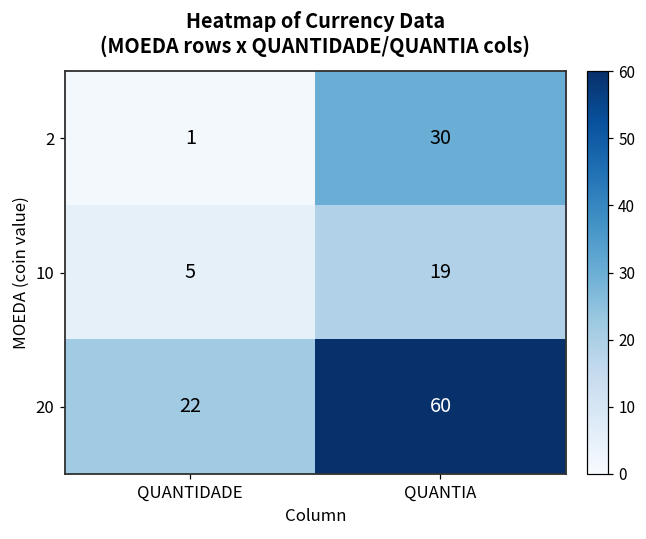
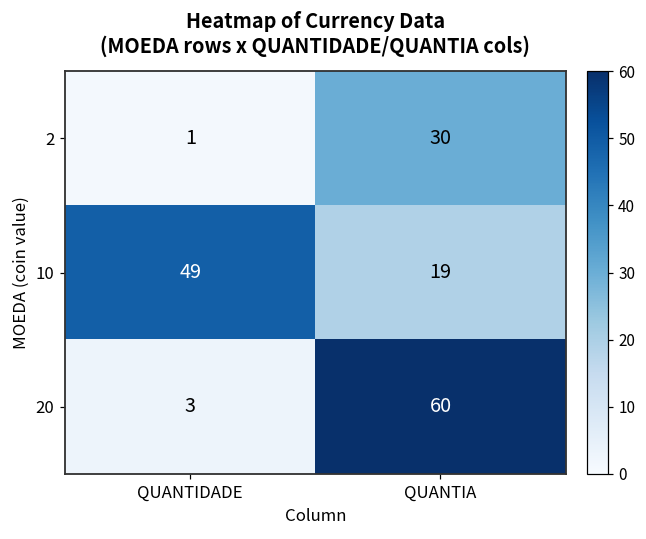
  {
    "2": {
      "QUANTIDADE": 1,
      "QUANTIA": 30
    },
    "10": {
-     "QUANTIDADE": 5,
+     "QUANTIDADE": 49,
      "QUANTIA": 19
    },
    "20": {
-     "QUANTIDADE": 22,
+     "QUANTIDADE": 3,
      "QUANTIA": 60
    }
  }
